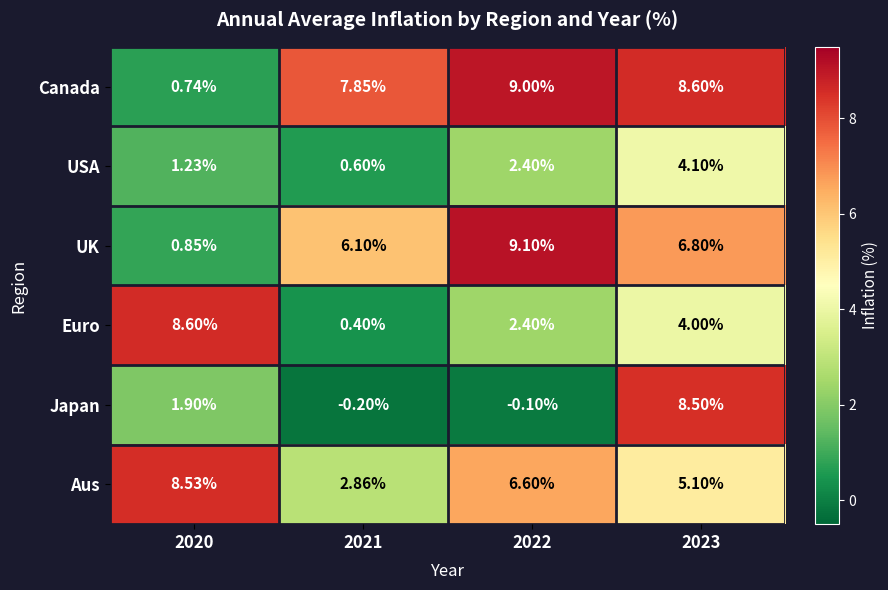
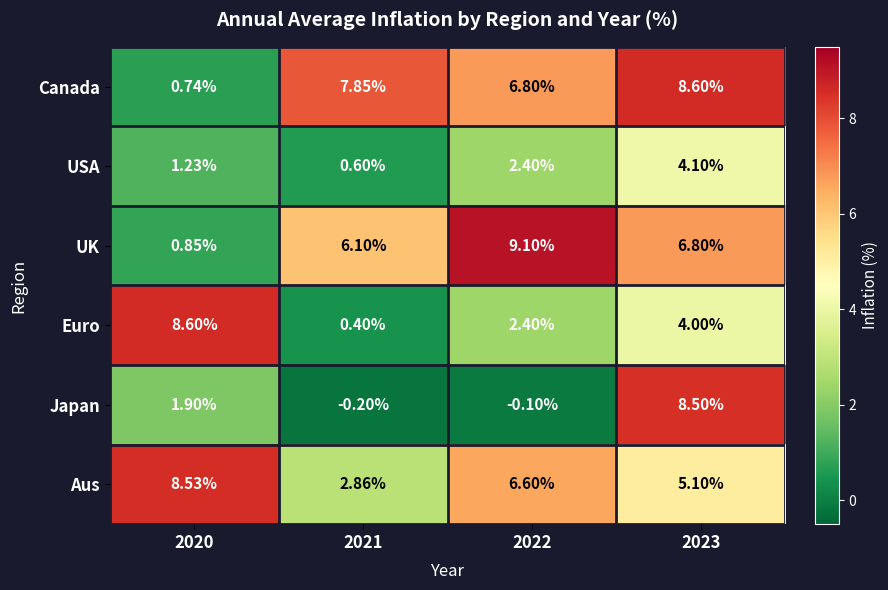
  {
    "Canada": {
      "2020": "0.74%",
      "2021": "7.85%",
-     "2022": "9.00%",
+     "2022": "6.80%",
      "2023": "8.60%"
    },
    "USA": {
      "2020": "1.23%",
      "2021": "0.60%",
      "2022": "2.40%",
      "2023": "4.10%"
    },
    "UK": {
      "2020": "0.85%",
      "2021": "6.10%",
      "2022": "9.10%",
      "2023": "6.80%"
    },
    "Euro": {
      "2020": "8.60%",
      "2021": "0.40%",
      "2022": "2.40%",
      "2023": "4.00%"
    },
    "Japan": {
      "2020": "1.90%",
      "2021": "-0.20%",
      "2022": "-0.10%",
      "2023": "8.50%"
    },
    "Aus": {
      "2020": "8.53%",
      "2021": "2.86%",
      "2022": "6.60%",
      "2023": "5.10%"
    }
  }
